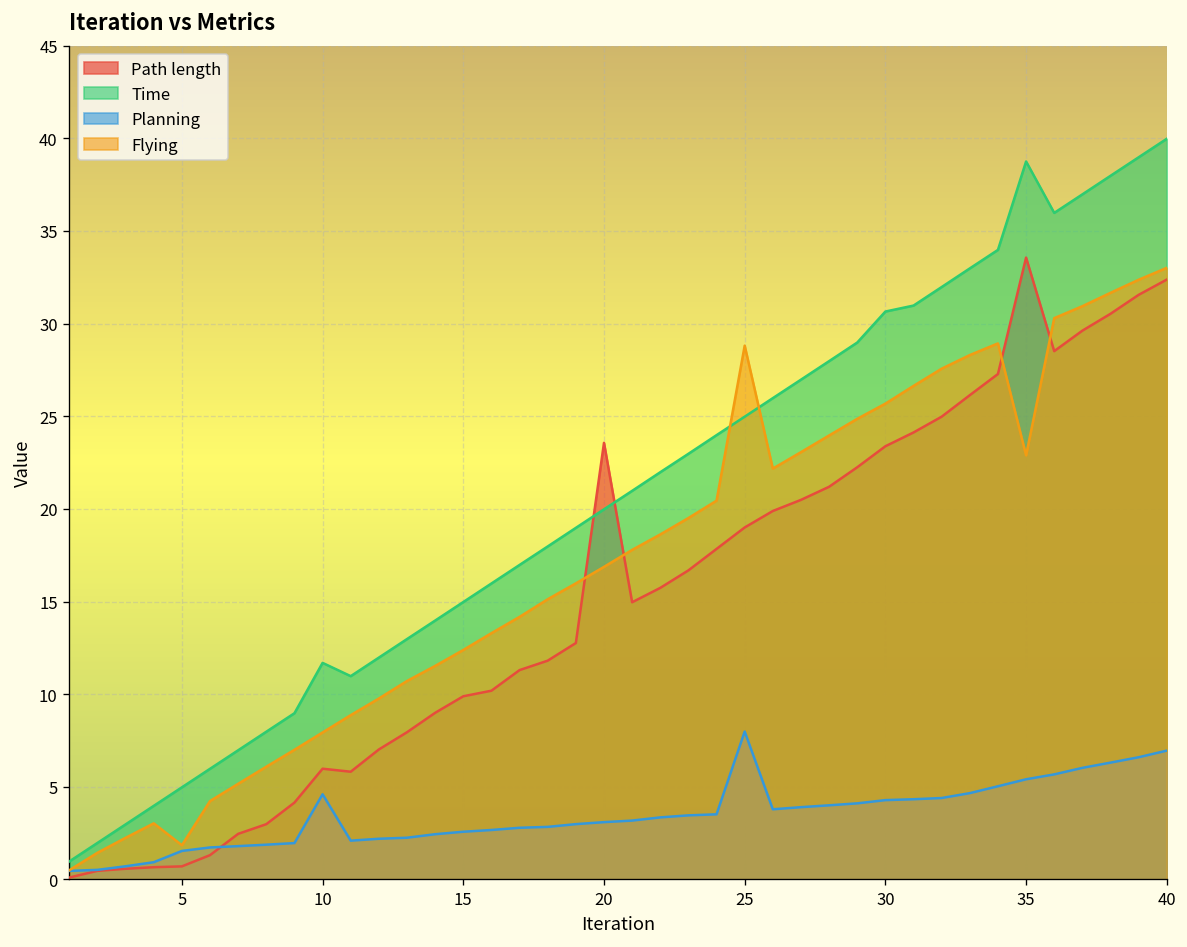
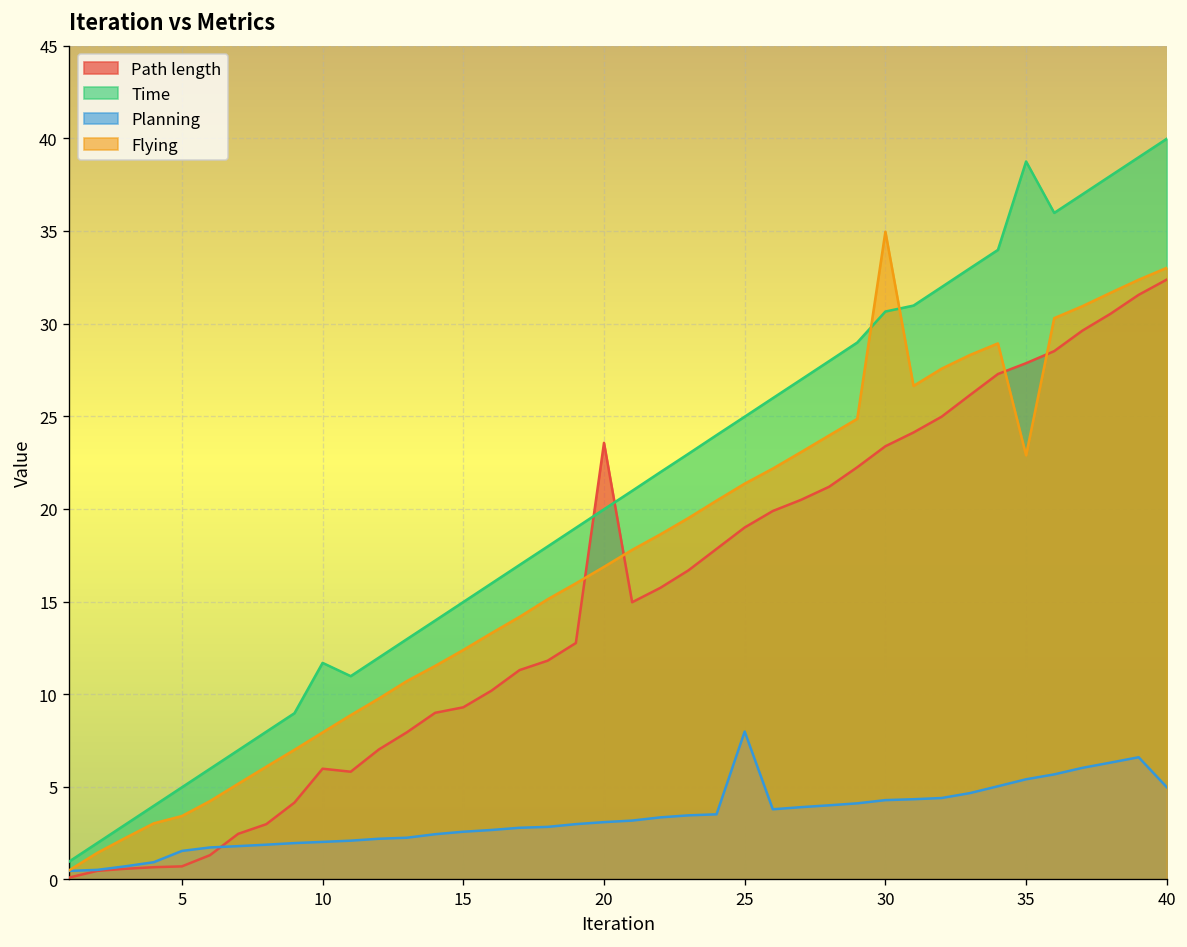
  {
    "Path length": {
      "5": 0.7,
      "10": 6.0,
-     "15": 9.9,
+     "15": 9.3,
      "20": 23.6,
      "25": 19.0,
      "30": 23.4,
-     "35": 33.6,
+     "35": 27.9,
      "40": 32.4
    },
    "Time": {
      "5": 5.0,
      "10": 11.7,
      "15": 15.0,
      "20": 20.0,
      "25": 25.0,
      "30": 30.7,
      "35": 38.8,
      "40": 40.0
    },
    "Planning": {
      "5": 1.5,
-     "10": 4.6,
+     "10": 2.0,
      "15": 2.6,
      "20": 3.1,
      "25": 8.0,
      "30": 4.3,
      "35": 5.4,
-     "40": 7.0
+     "40": 5.0
    },
    "Flying": {
-     "5": 1.8,
+     "5": 3.4,
      "10": 7.9,
      "15": 12.4,
      "20": 16.9,
-     "25": 28.8,
-     "30": 25.7,
+     "25": 21.4,
+     "30": 35.0,
      "35": 22.9,
      "40": 33.0
    }
  }
